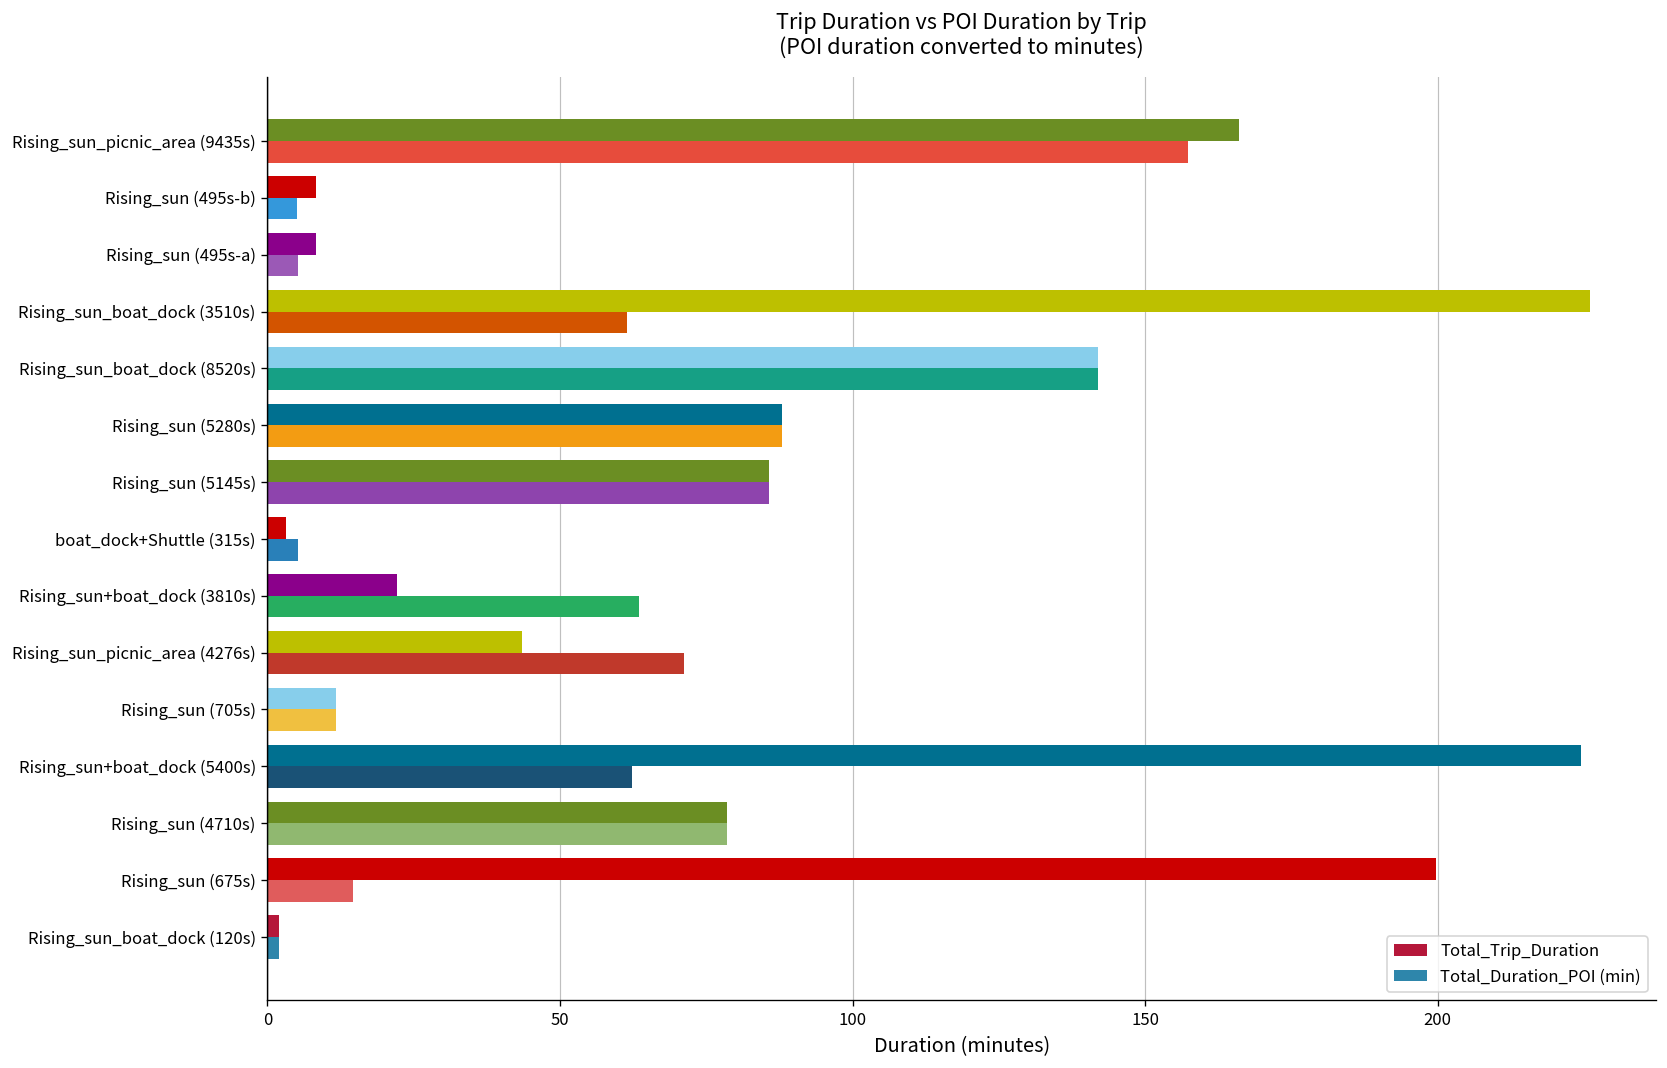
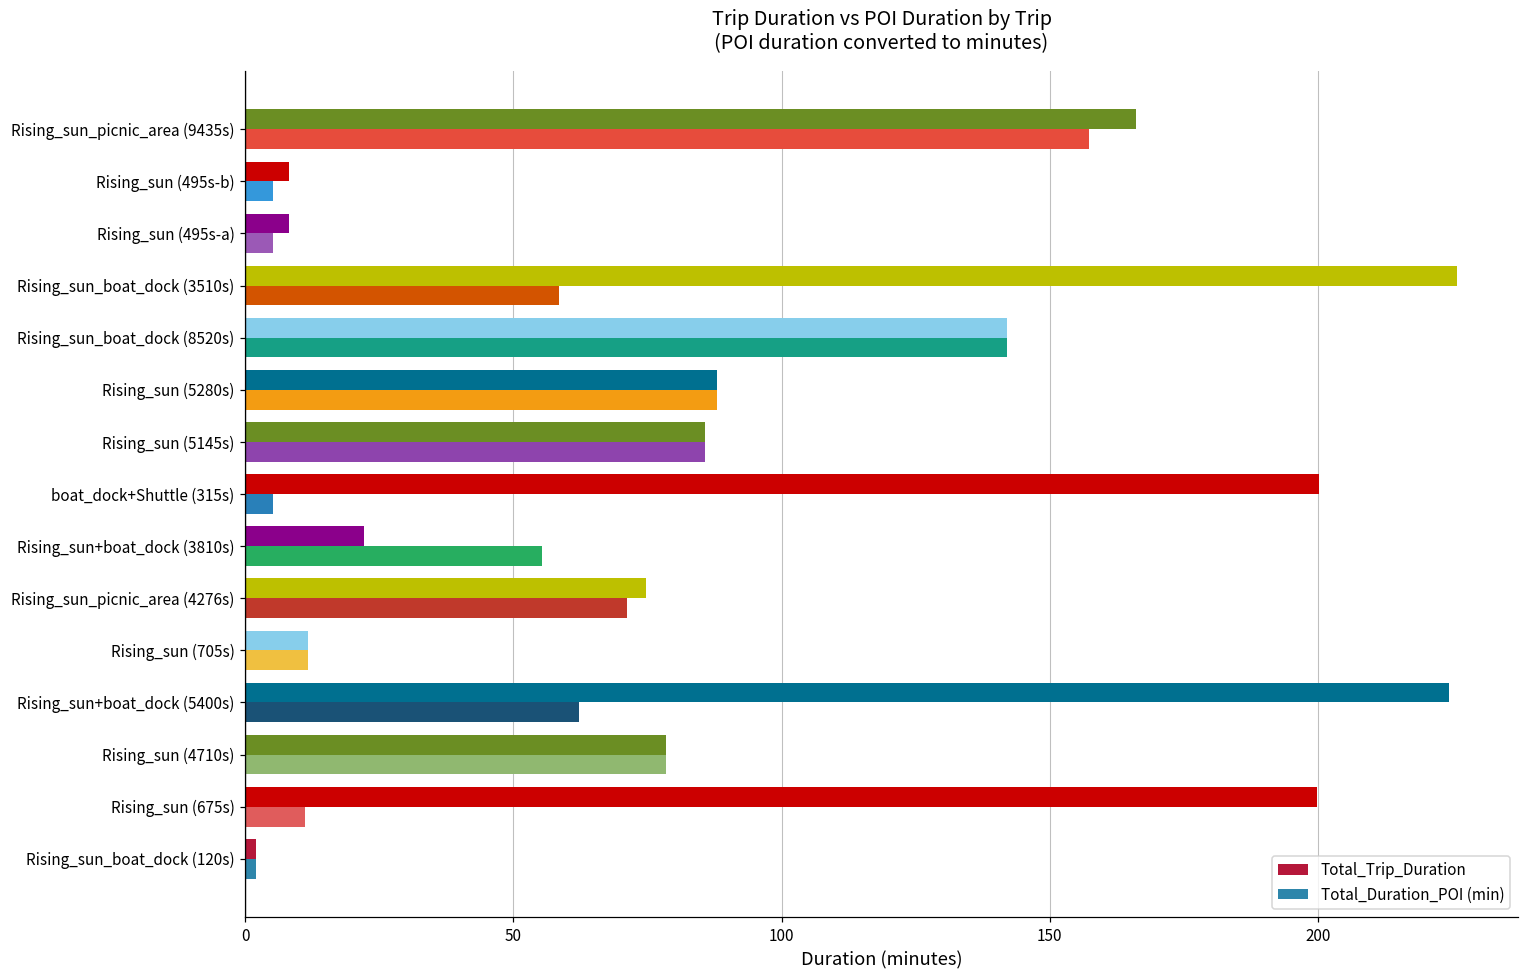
  {
    "Total_Trip_Duration": {
      "Rising_sun_picnic_area (9435s)": 166,
      "Rising_sun (495s-b)": 8,
      "Rising_sun (495s-a)": 8,
      "Rising_sun_boat_dock (3510s)": 226,
      "Rising_sun_boat_dock (8520s)": 142,
      "Rising_sun (5280s)": 88,
      "Rising_sun (5145s)": 86,
-     "boat_dock+Shuttle (315s)": 3,
+     "boat_dock+Shuttle (315s)": 200,
      "Rising_sun+boat_dock (3810s)": 22,
-     "Rising_sun_picnic_area (4276s)": 43,
+     "Rising_sun_picnic_area (4276s)": 75,
      "Rising_sun (705s)": 12,
      "Rising_sun+boat_dock (5400s)": 224,
      "Rising_sun (4710s)": 79,
      "Rising_sun (675s)": 200,
      "Rising_sun_boat_dock (120s)": 2
    },
    "Total_Duration_POI (min)": {
      "Rising_sun_picnic_area (9435s)": 157,
      "Rising_sun (495s-b)": 5,
      "Rising_sun (495s-a)": 5,
-     "Rising_sun_boat_dock (3510s)": 61,
+     "Rising_sun_boat_dock (3510s)": 59,
      "Rising_sun_boat_dock (8520s)": 142,
      "Rising_sun (5280s)": 88,
      "Rising_sun (5145s)": 86,
      "boat_dock+Shuttle (315s)": 5,
-     "Rising_sun+boat_dock (3810s)": 64,
+     "Rising_sun+boat_dock (3810s)": 55,
      "Rising_sun_picnic_area (4276s)": 71,
      "Rising_sun (705s)": 12,
      "Rising_sun+boat_dock (5400s)": 62,
      "Rising_sun (4710s)": 79,
-     "Rising_sun (675s)": 15,
+     "Rising_sun (675s)": 11,
      "Rising_sun_boat_dock (120s)": 2
    }
  }
